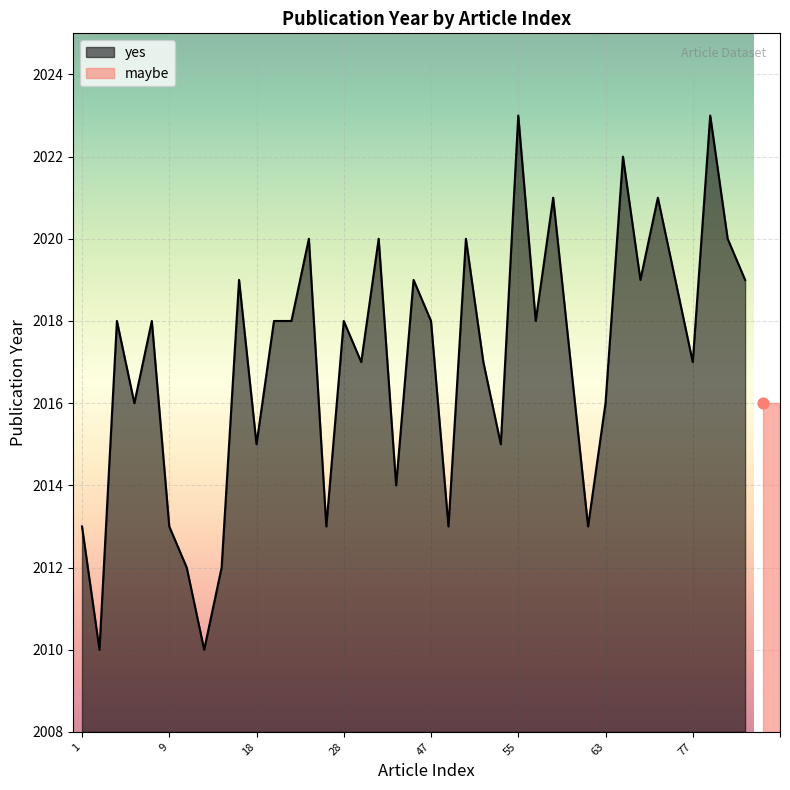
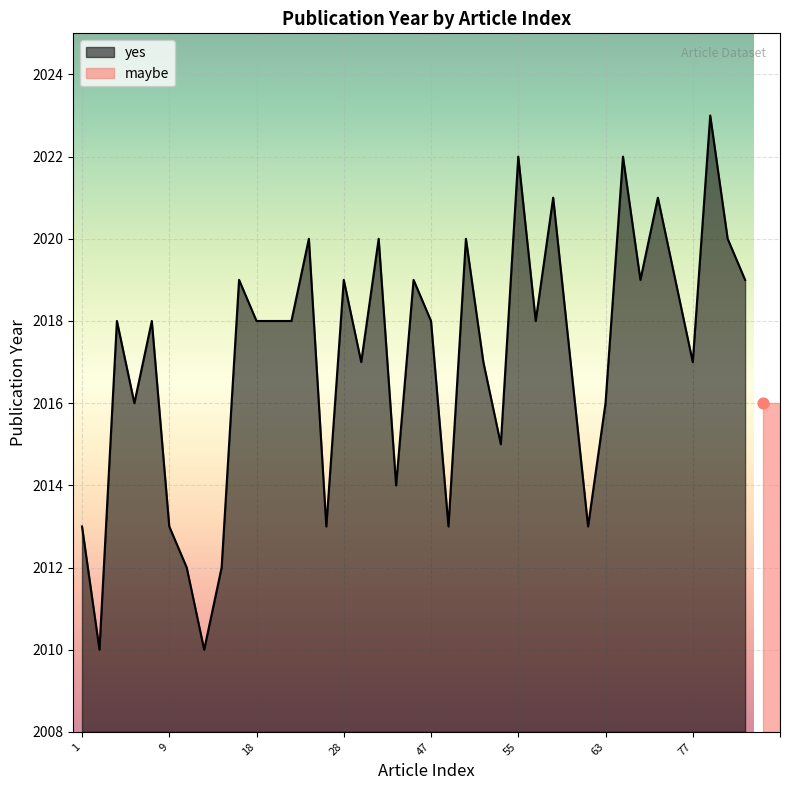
  {
    "yes": {
      "1": 2013,
      "9": 2013,
-     "18": 2015,
-     "28": 2018,
+     "18": 2018,
+     "28": 2019,
      "47": 2018,
-     "55": 2023,
+     "55": 2022,
      "63": 2016,
      "77": 2017
    }
  }
